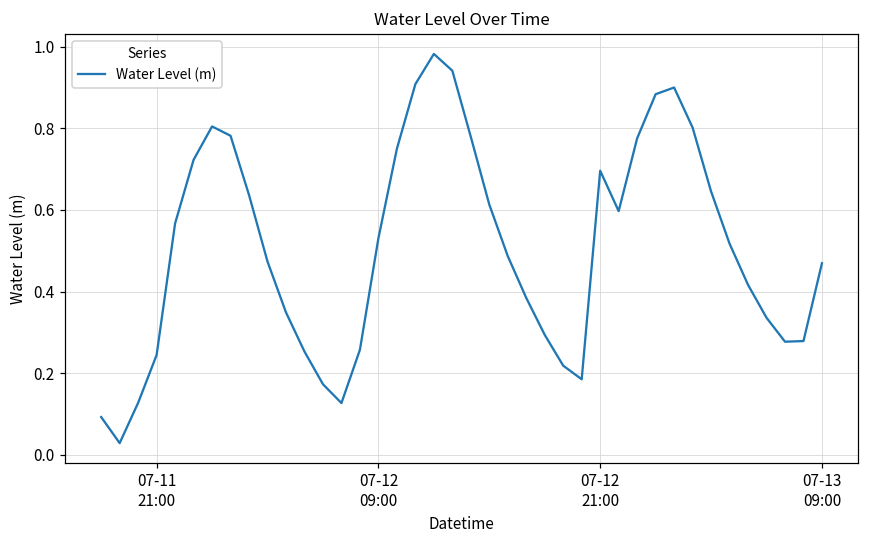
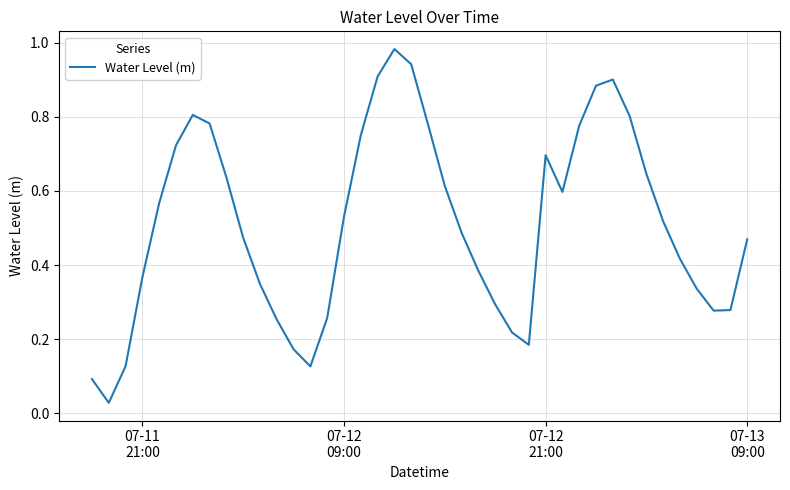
  {
-   "07-11 21:00": 0.24,
+   "07-11 21:00": 0.37,
    "07-12 09:00": 0.53,
    "07-12 21:00": 0.70,
    "07-13 09:00": 0.47
  }
